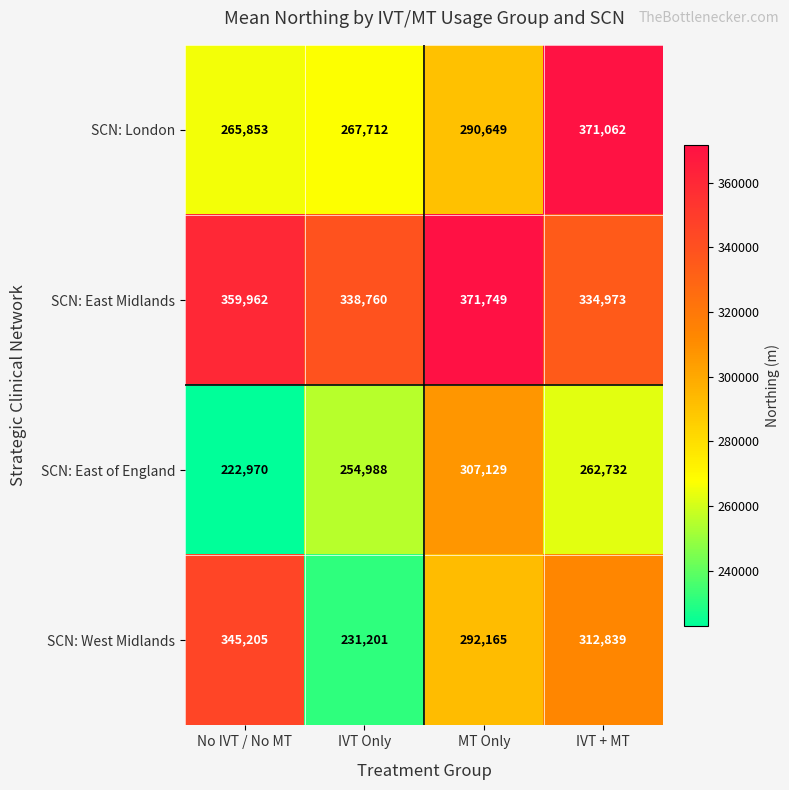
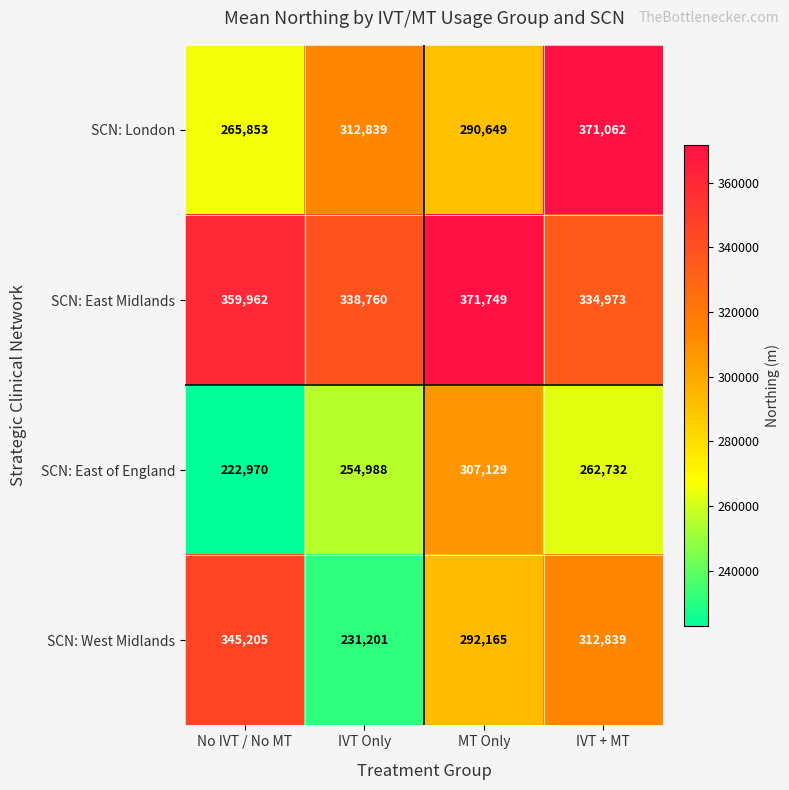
  {
    "SCN: London": {
      "No IVT / No MT": "265,853",
-     "IVT Only": "267,712",
+     "IVT Only": "312,839",
      "MT Only": "290,649",
      "IVT + MT": "371,062"
    },
    "SCN: East Midlands": {
      "No IVT / No MT": "359,962",
      "IVT Only": "338,760",
      "MT Only": "371,749",
      "IVT + MT": "334,973"
    },
    "SCN: East of England": {
      "No IVT / No MT": "222,970",
      "IVT Only": "254,988",
      "MT Only": "307,129",
      "IVT + MT": "262,732"
    },
    "SCN: West Midlands": {
      "No IVT / No MT": "345,205",
      "IVT Only": "231,201",
      "MT Only": "292,165",
      "IVT + MT": "312,839"
    }
  }
